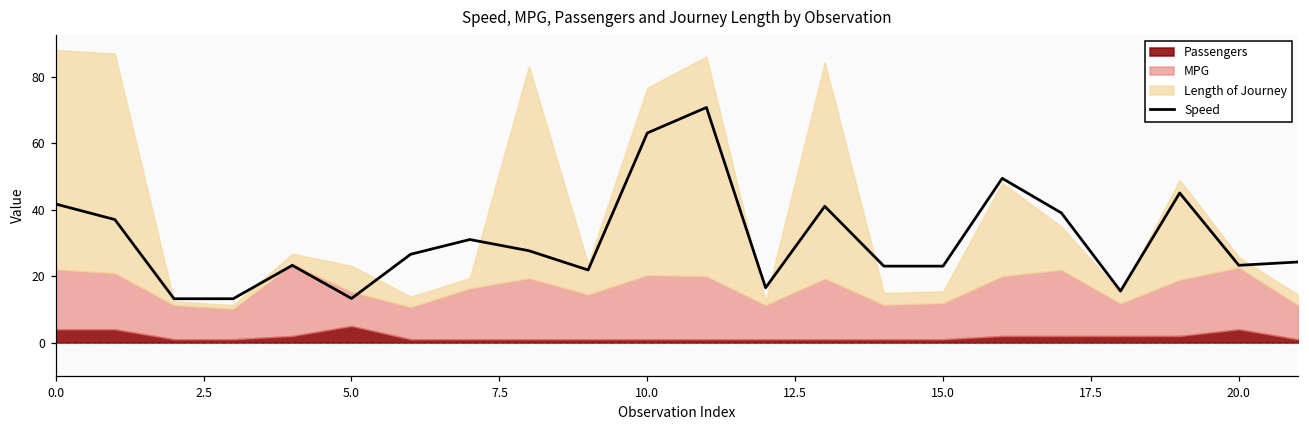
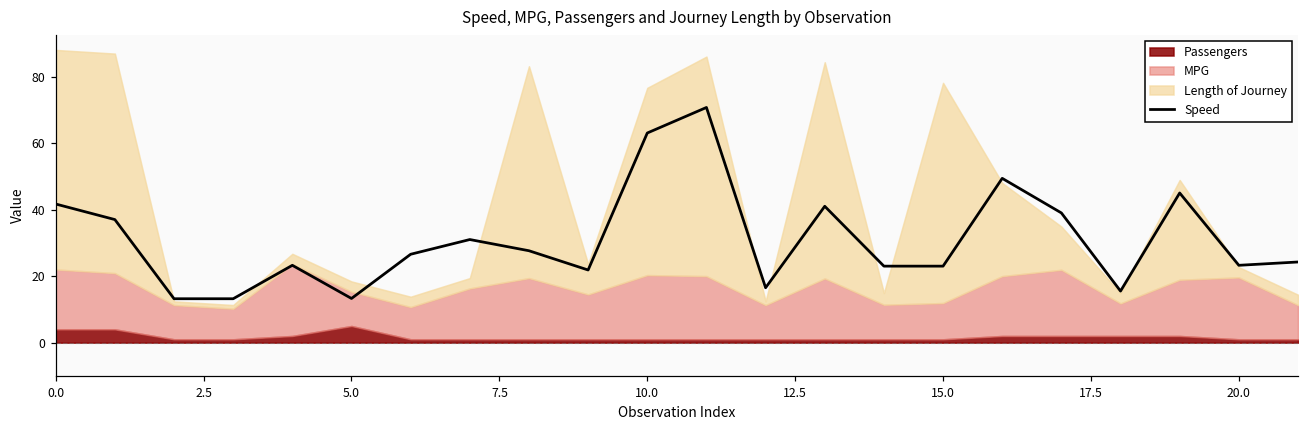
  {
    "Speed": {
      "0.0": 42,
      "5.0": 13,
      "10.0": 63,
      "15.0": 23
    },
    "Passengers": {
      "0.0": 4,
      "5.0": 5,
      "10.0": 1,
      "15.0": 1,
-     "20.0": 4
+     "20.0": 1
    },
    "MPG": {
      "0.0": 18,
      "5.0": 10,
      "10.0": 19,
      "15.0": 11
    },
    "Length of Journey": {
      "0.0": 66,
-     "5.0": 8,
+     "5.0": 3,
      "10.0": 56,
-     "15.0": 4
+     "15.0": 66
    }
  }
